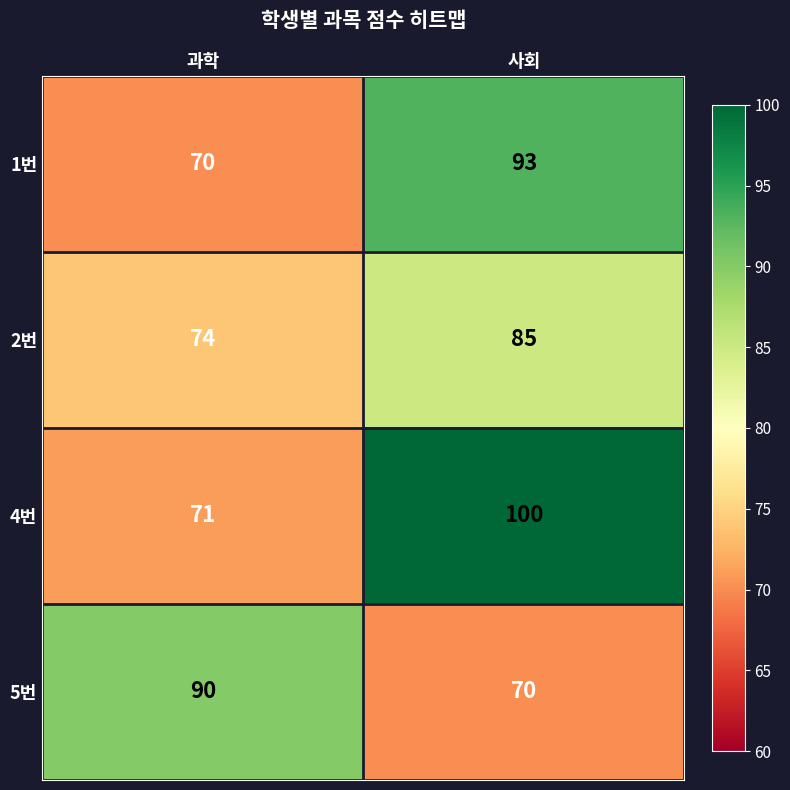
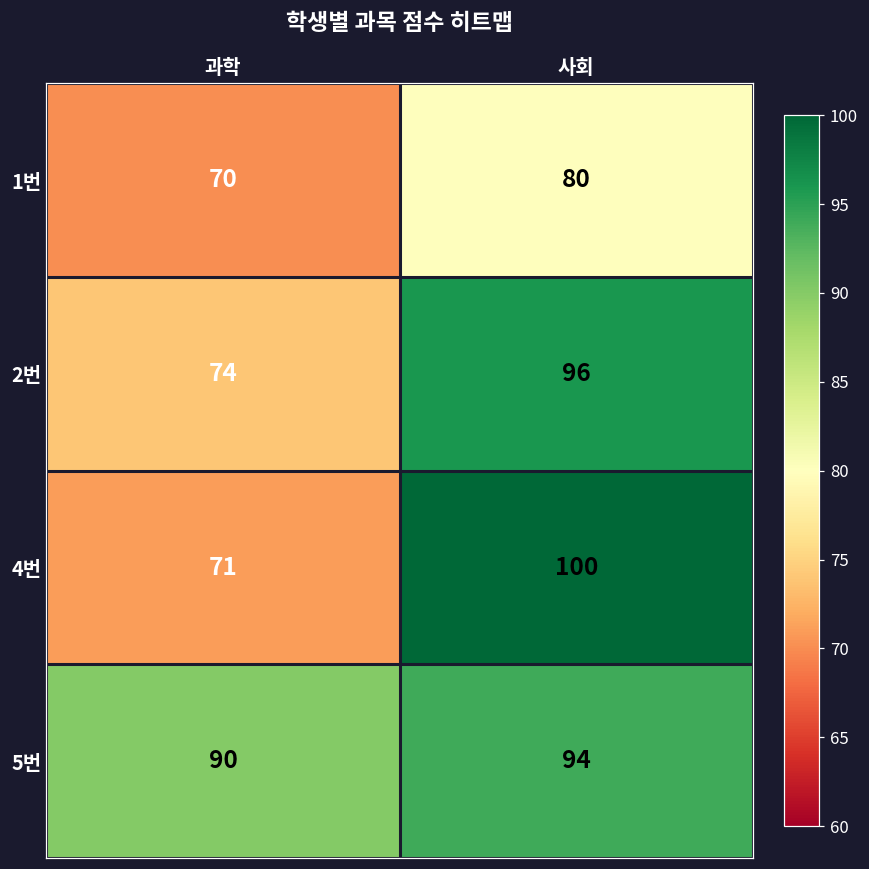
  {
    "1번": {
      "과학": 70,
-     "사회": 93
+     "사회": 80
    },
    "2번": {
      "과학": 74,
-     "사회": 85
+     "사회": 96
    },
    "4번": {
      "과학": 71,
      "사회": 100
    },
    "5번": {
      "과학": 90,
-     "사회": 70
+     "사회": 94
    }
  }
